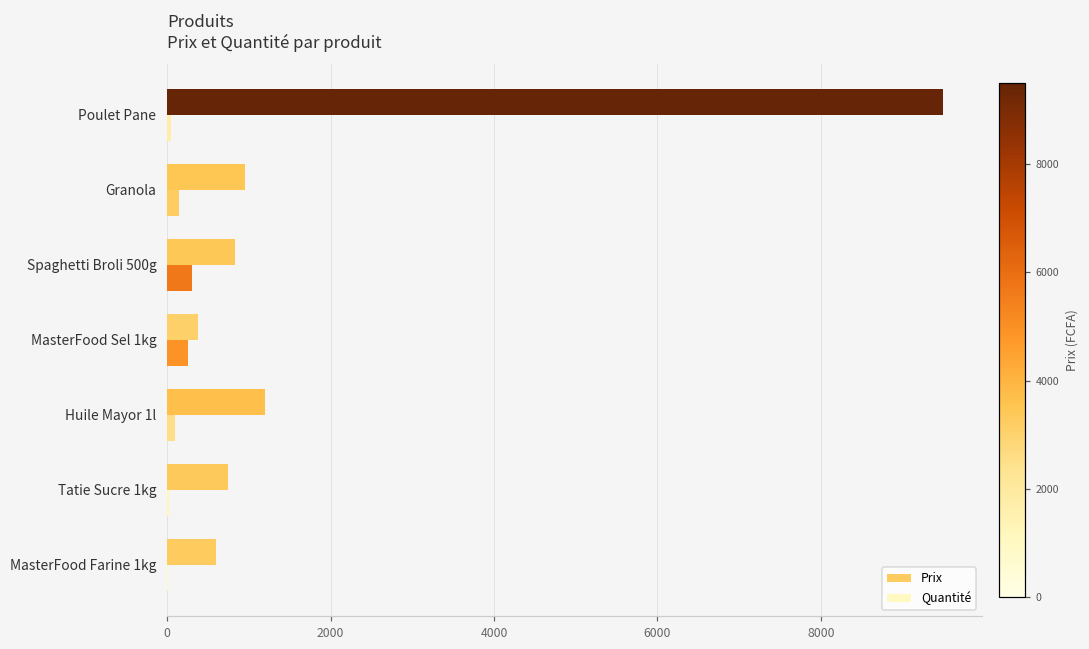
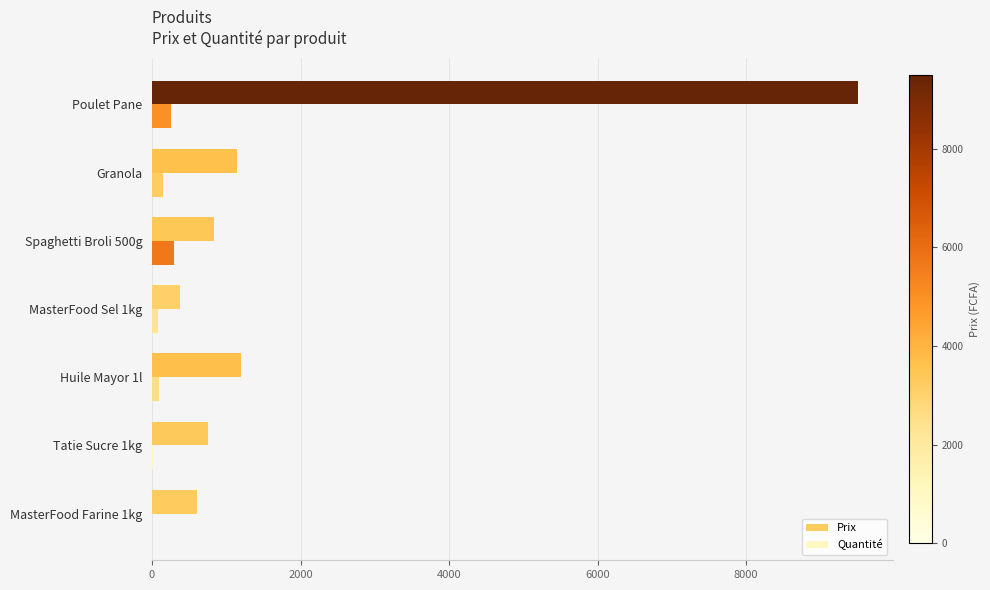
  {
    "Prix": {
      "Poulet Pane": 9500,
-     "Granola": 1000,
+     "Granola": 1100,
      "Spaghetti Broli 500g": 800,
      "MasterFood Sel 1kg": 400,
      "Huile Mayor 1l": 1200,
      "Tatie Sucre 1kg": 800,
      "MasterFood Farine 1kg": 600
    },
    "Quantité": {
-     "Poulet Pane": 100,
+     "Poulet Pane": 300,
      "Granola": 100,
      "Spaghetti Broli 500g": 300,
-     "MasterFood Sel 1kg": 300,
+     "MasterFood Sel 1kg": 100,
      "Huile Mayor 1l": 100
    }
  }
